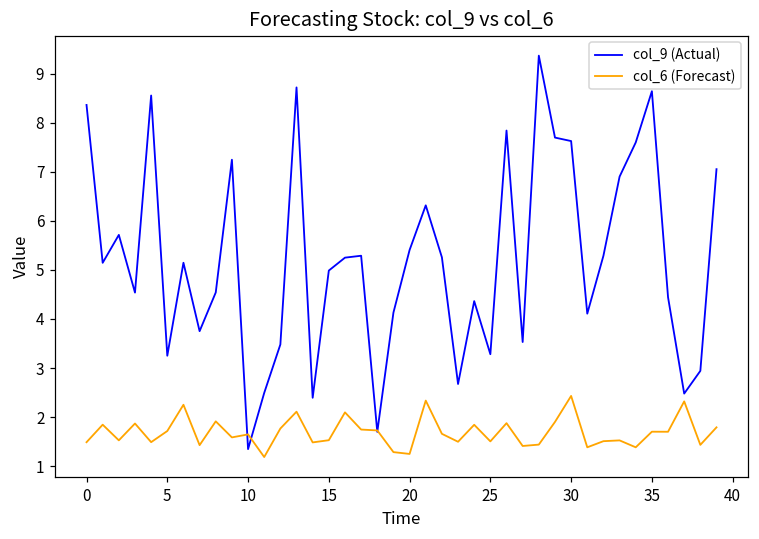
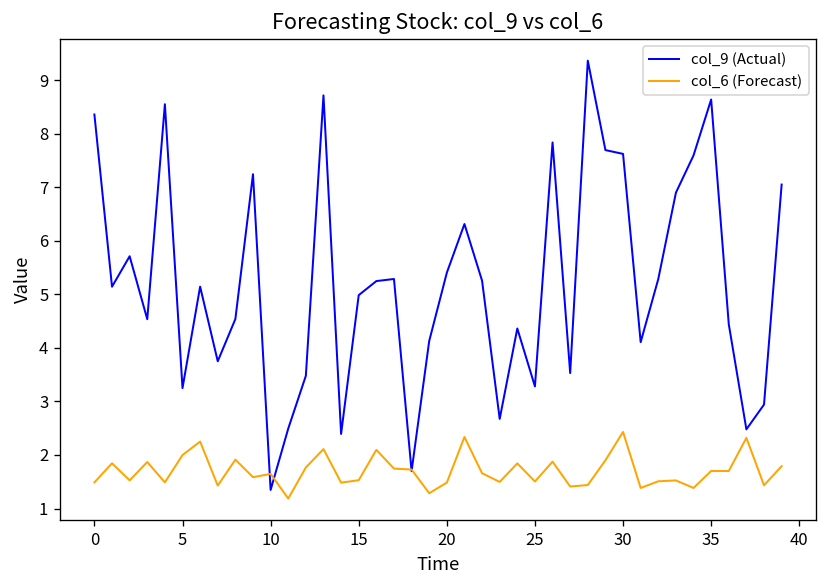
  {
    "col_9 (Actual)": {
      "0": 8.4,
      "5": 3.3,
      "10": 1.3,
      "15": 5.0,
      "20": 5.4,
      "25": 3.3,
      "30": 7.6,
      "35": 8.6
    },
    "col_6 (Forecast)": {
      "0": 1.5,
-     "5": 1.7,
+     "5": 2.0,
      "10": 1.6,
      "15": 1.5,
-     "20": 1.2,
+     "20": 1.5,
      "25": 1.5,
      "30": 2.4,
      "35": 1.7
    }
  }
